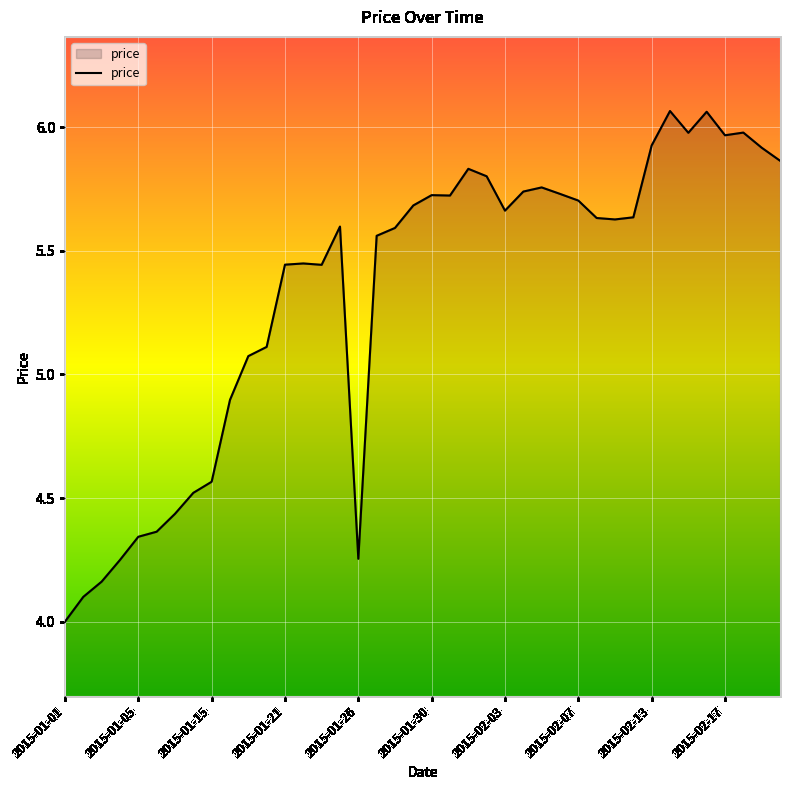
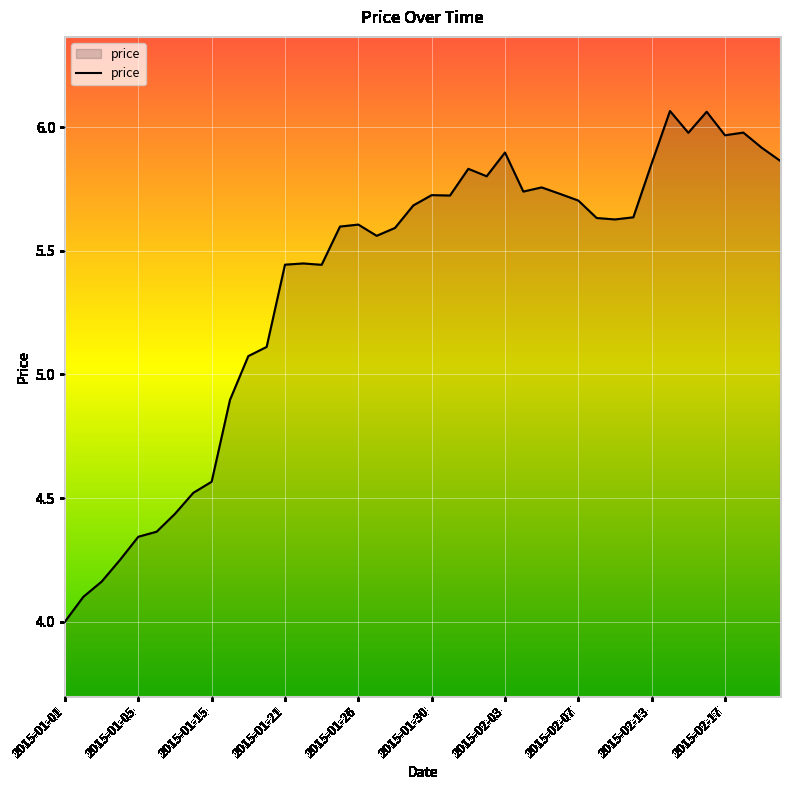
  {
    "2015-01-01": 4.00,
    "2015-01-05": 4.34,
    "2015-01-15": 4.57,
    "2015-01-21": 5.44,
-   "2015-01-26": 4.25,
+   "2015-01-26": 5.61,
    "2015-01-30": 5.73,
-   "2015-02-03": 5.66,
+   "2015-02-03": 5.90,
    "2015-02-07": 5.70,
-   "2015-02-13": 5.93,
+   "2015-02-13": 5.85,
    "2015-02-17": 5.97
  }
